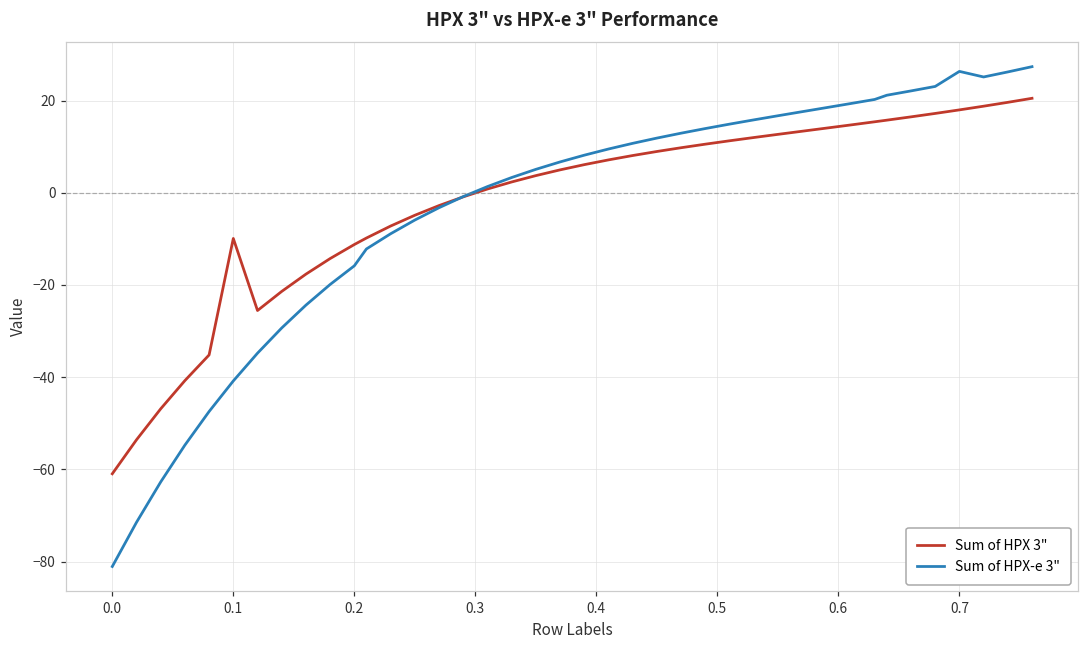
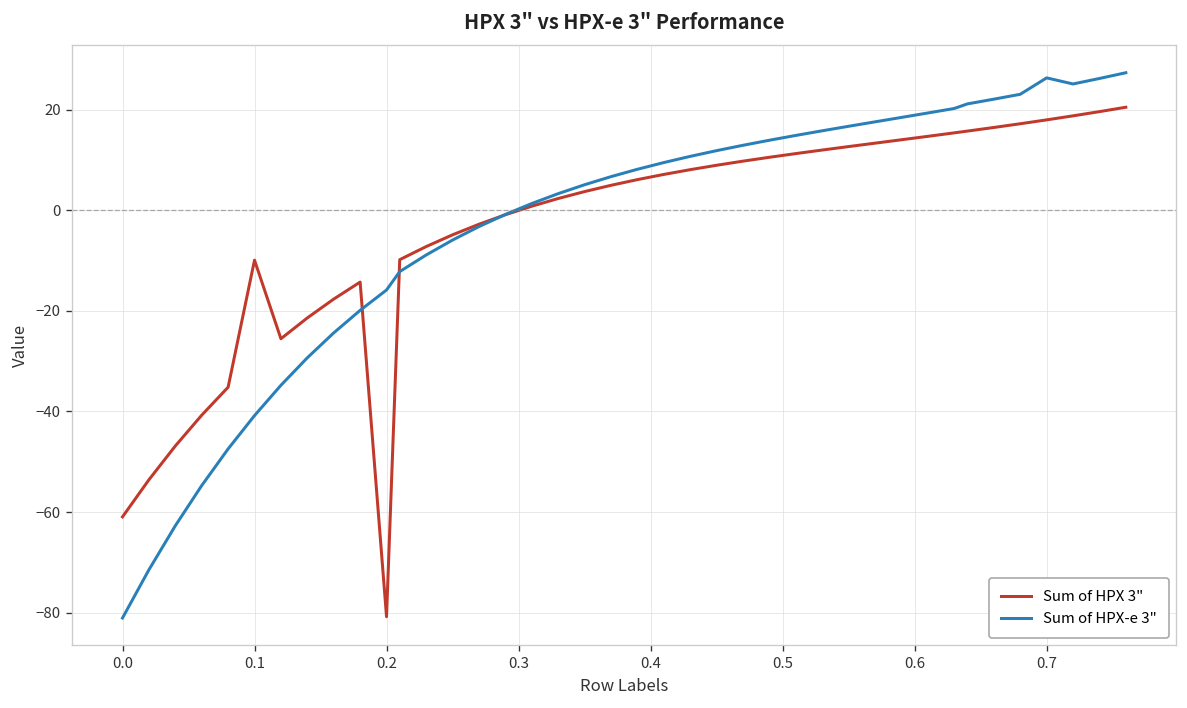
  {
    "Sum of HPX 3\"": {
      "0.0": -61,
      "0.1": -10,
-     "0.2": -11,
+     "0.2": -81,
      "0.7": 18
    },
    "Sum of HPX-e 3\"": {
      "0.0": -81,
      "0.1": -41,
      "0.2": -16,
      "0.7": 26
    }
  }
